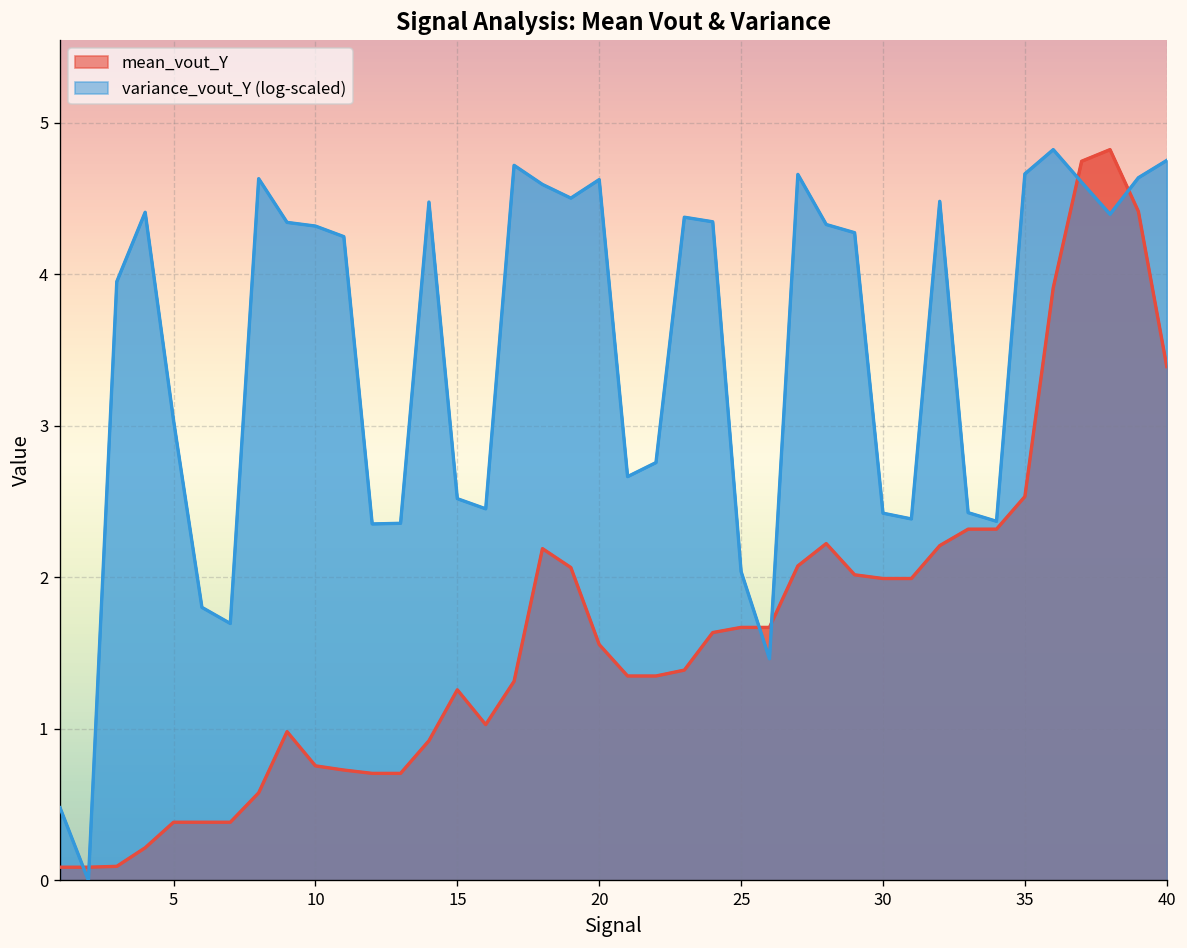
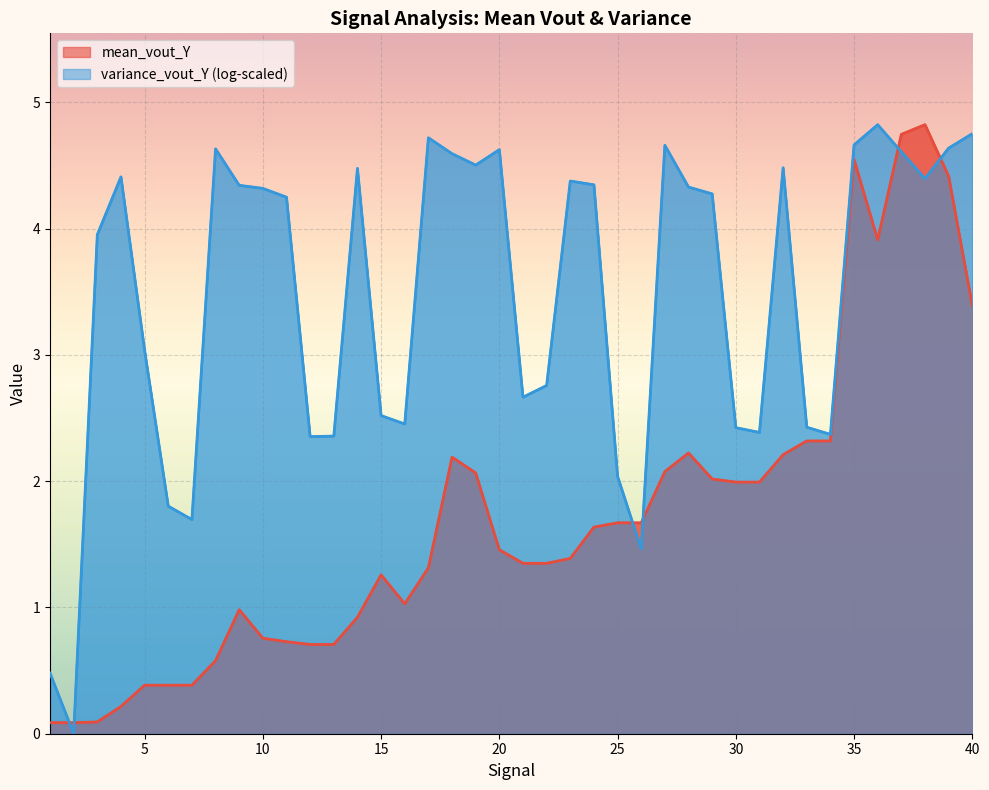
  {
    "mean_vout_Y": {
      "5": 0.38,
      "10": 0.76,
      "15": 1.26,
-     "20": 1.56,
+     "20": 1.46,
      "25": 1.67,
      "30": 1.99,
-     "35": 2.53,
+     "35": 4.55,
      "40": 3.39
    },
    "variance_vout_Y (log-scaled)": {
      "5": 3.04,
      "10": 4.32,
      "15": 2.52,
      "20": 4.62,
      "25": 2.04,
      "30": 2.42,
      "35": 4.66,
      "40": 4.75
    }
  }
